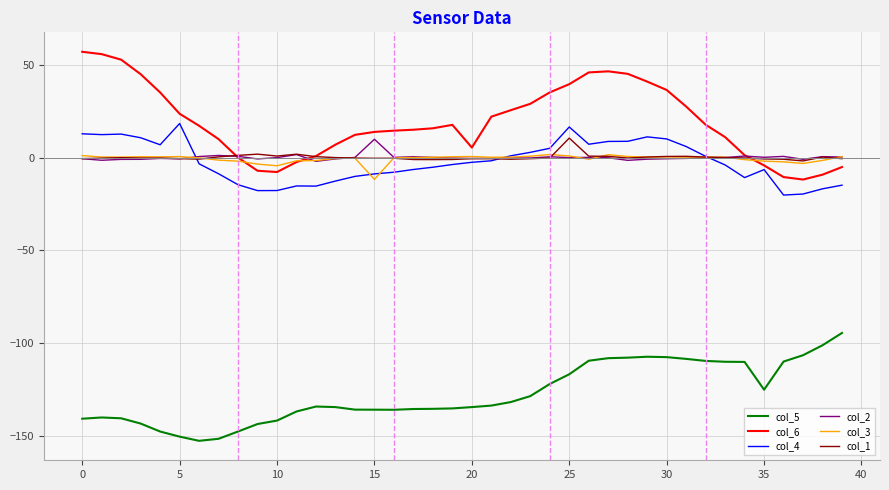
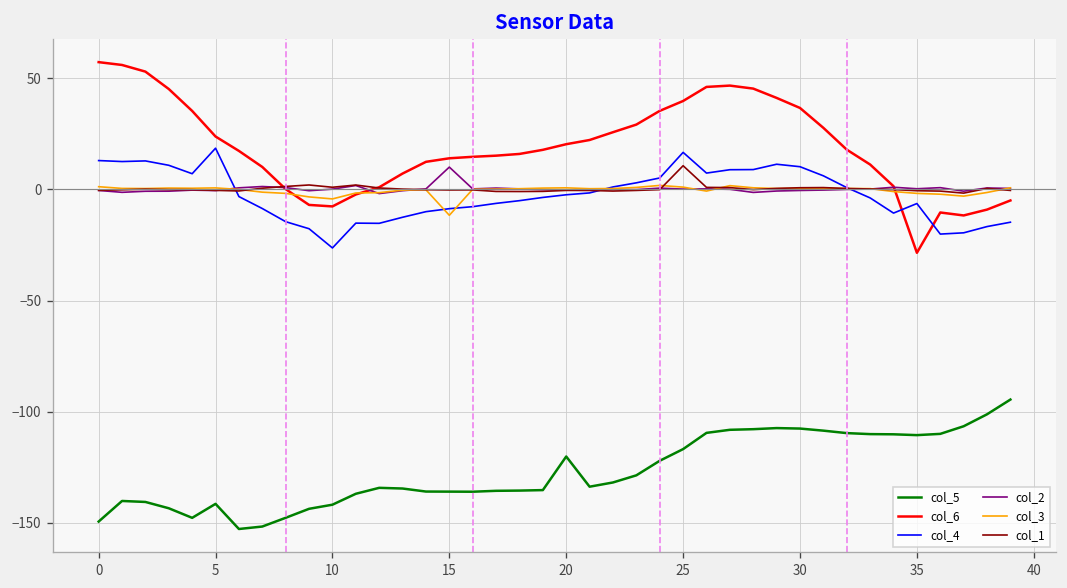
  {
    "col_5": {
-     "0": -141,
-     "5": -150,
+     "0": -149,
+     "5": -141,
      "10": -142,
      "15": -136,
-     "20": -135,
+     "20": -120,
      "25": -117,
      "30": -108,
-     "35": -125
+     "35": -111
    },
    "col_6": {
      "0": 57,
      "5": 24,
      "10": -8,
      "15": 14,
-     "20": 6,
+     "20": 20,
      "25": 40,
      "30": 37,
-     "35": -4
+     "35": -29
    },
    "col_4": {
      "0": 13,
      "5": 19,
-     "10": -18,
+     "10": -26,
      "15": -9,
      "20": -2,
      "25": 17,
      "30": 10,
      "35": -6
    },
    "col_2": {
      "15": 10
    },
    "col_3": {
      "0": 1,
      "10": -4,
      "15": -12
    },
    "col_1": {
      "15": 0,
      "25": 11
    }
  }
